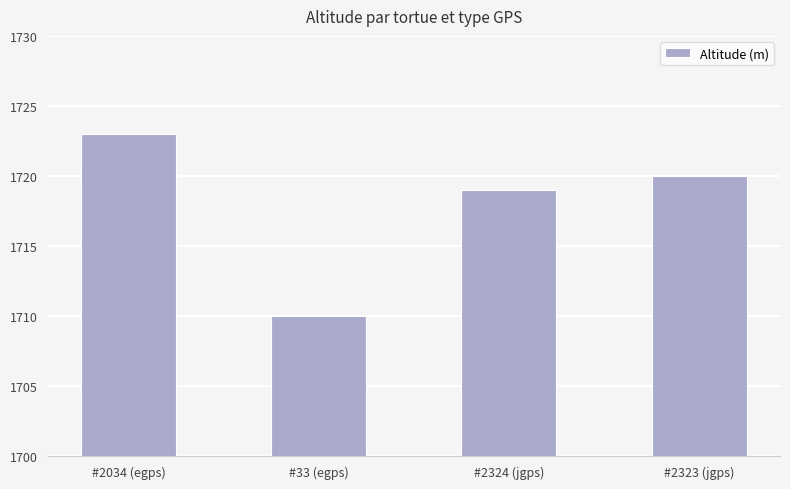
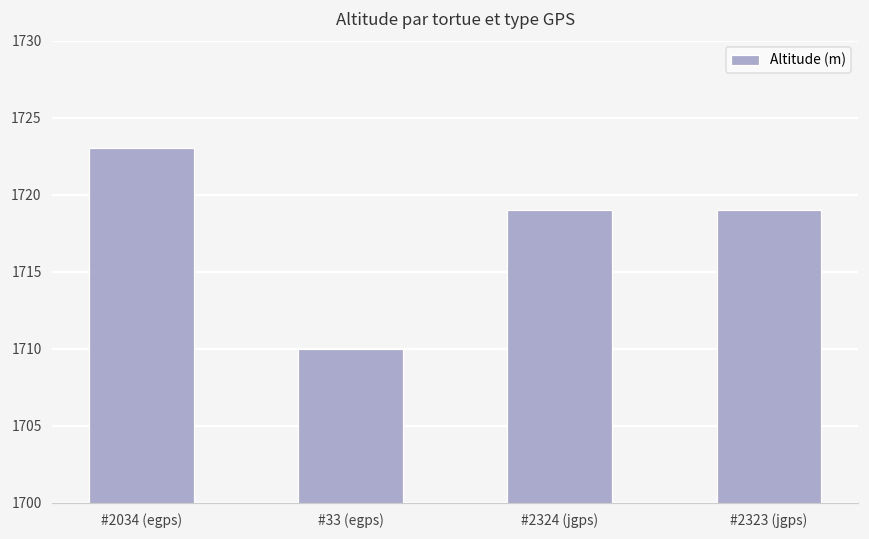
  {
    "#2034 (egps)": 1723,
    "#33 (egps)": 1710,
    "#2324 (jgps)": 1719,
-   "#2323 (jgps)": 1720
+   "#2323 (jgps)": 1719
  }
